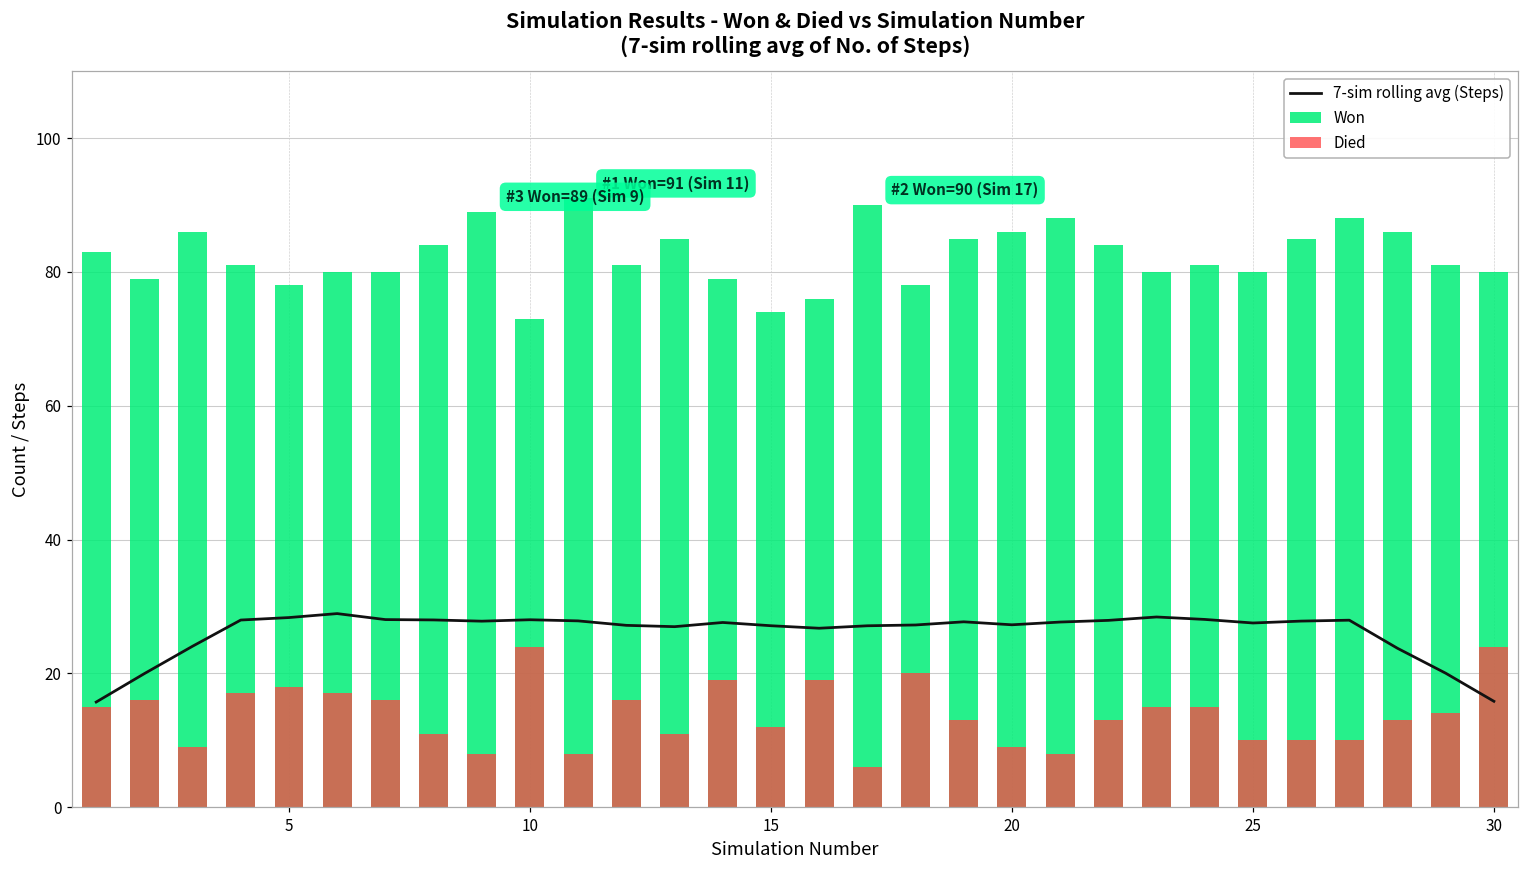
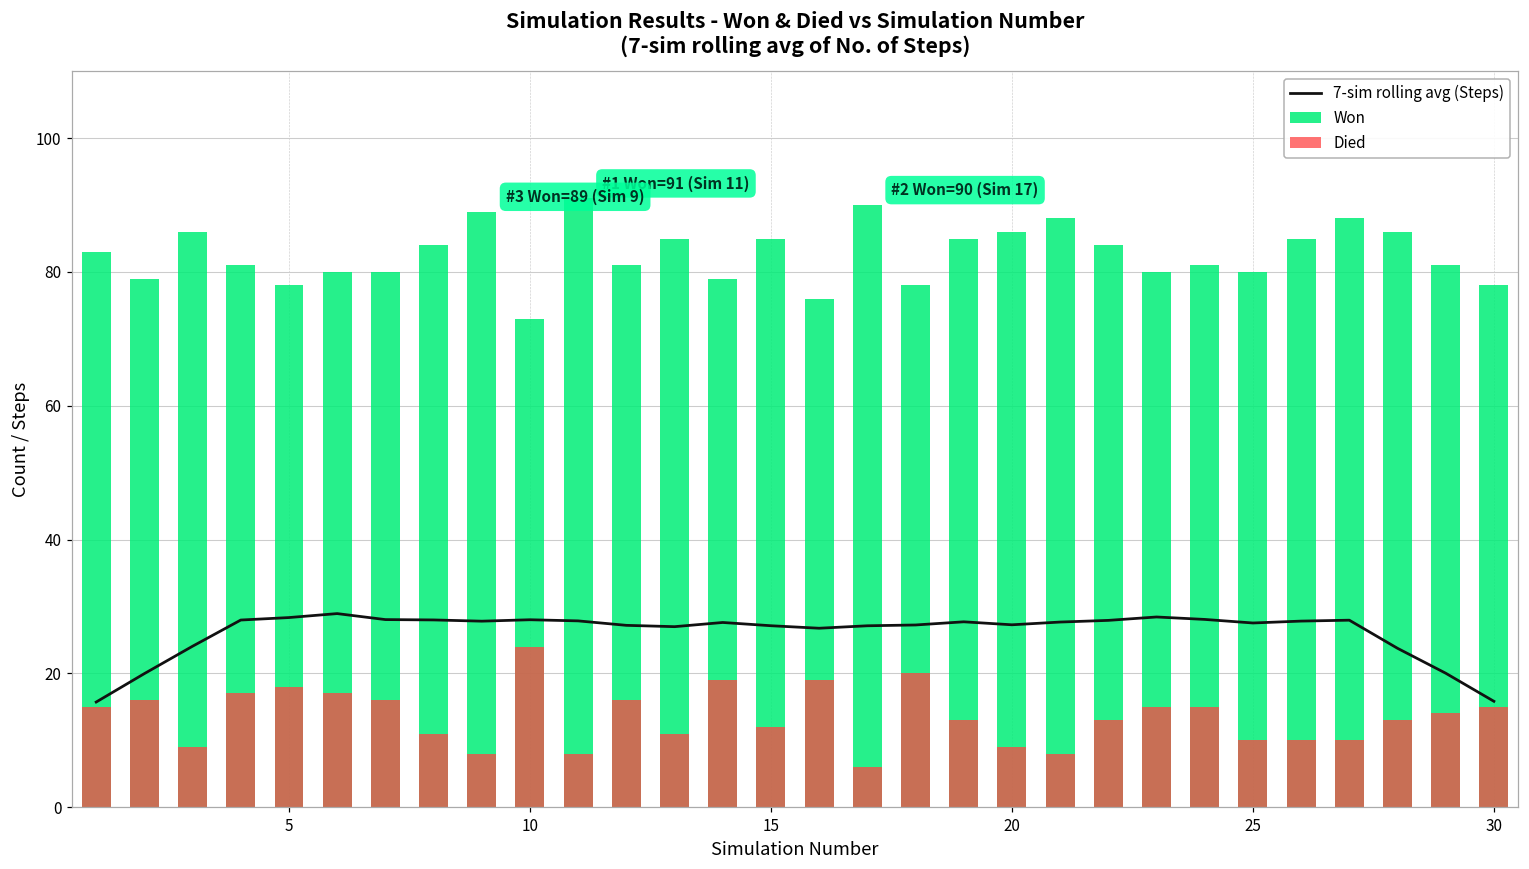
  {
    "7-sim rolling avg (Steps)": {
      "5": 28,
      "10": 28,
      "15": 27,
      "20": 27,
      "25": 28,
      "30": 16
    },
    "Won": {
      "5": 78,
      "10": 73,
-     "15": 74,
+     "15": 85,
      "20": 86,
      "25": 80,
-     "30": 80
+     "30": 78
    },
    "Died": {
-     "30": 24
+     "30": 15
    }
  }
